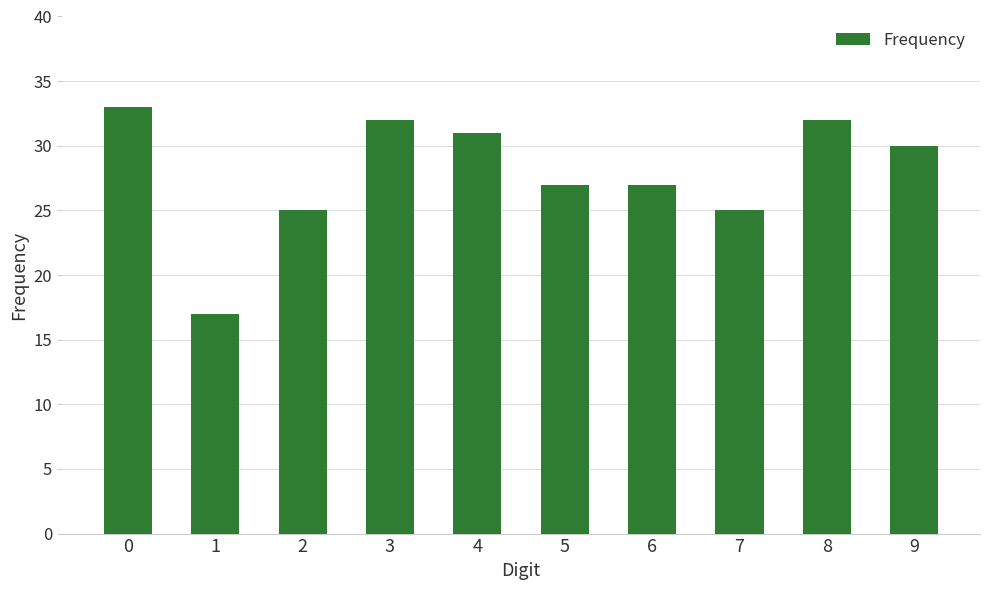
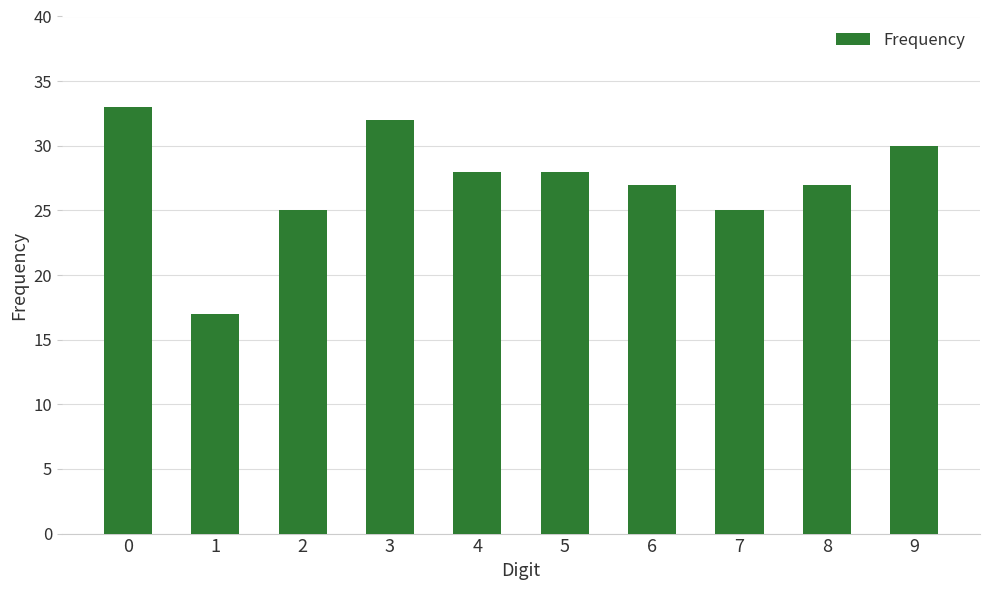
  {
    "0": 33,
    "1": 17,
    "2": 25,
    "3": 32,
-   "4": 31,
-   "5": 27,
+   "4": 28,
+   "5": 28,
    "6": 27,
    "7": 25,
-   "8": 32,
+   "8": 27,
    "9": 30
  }
